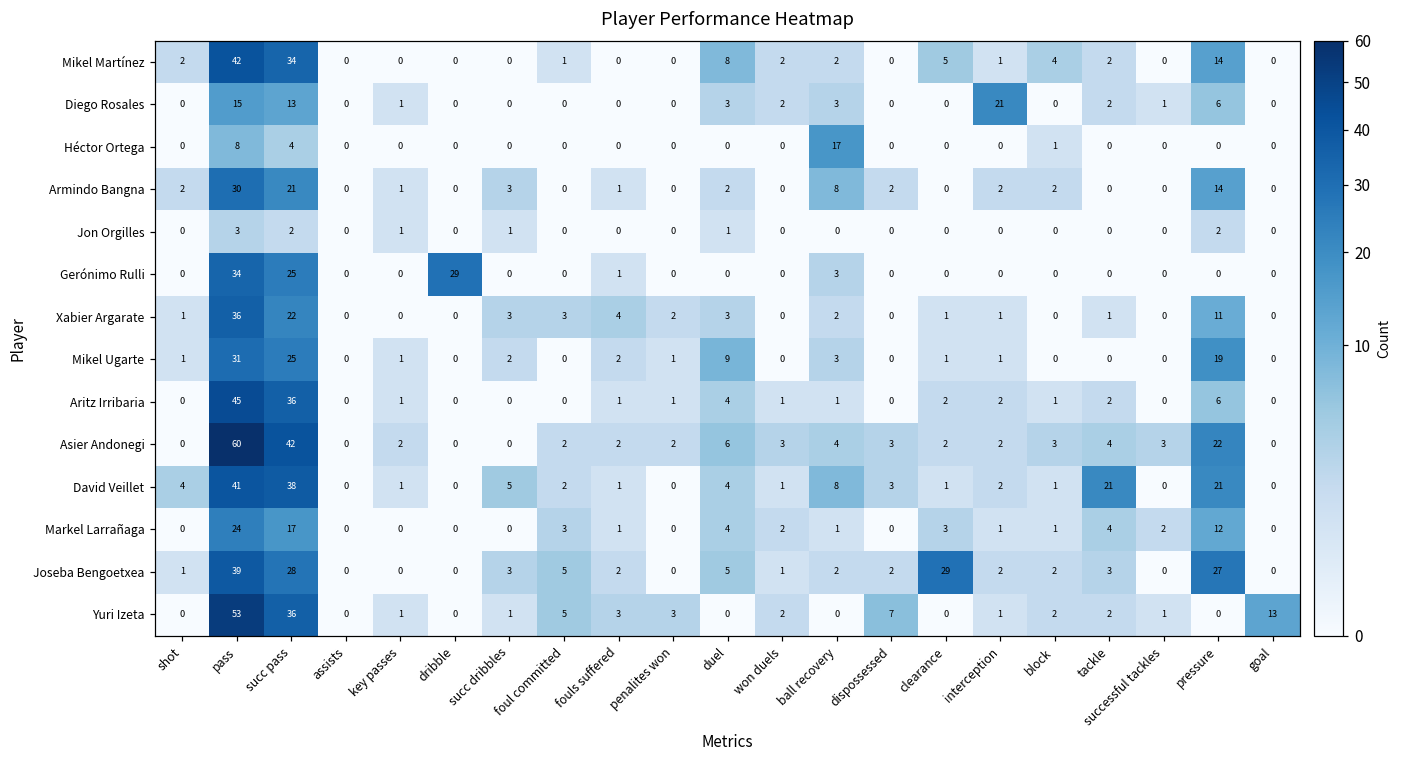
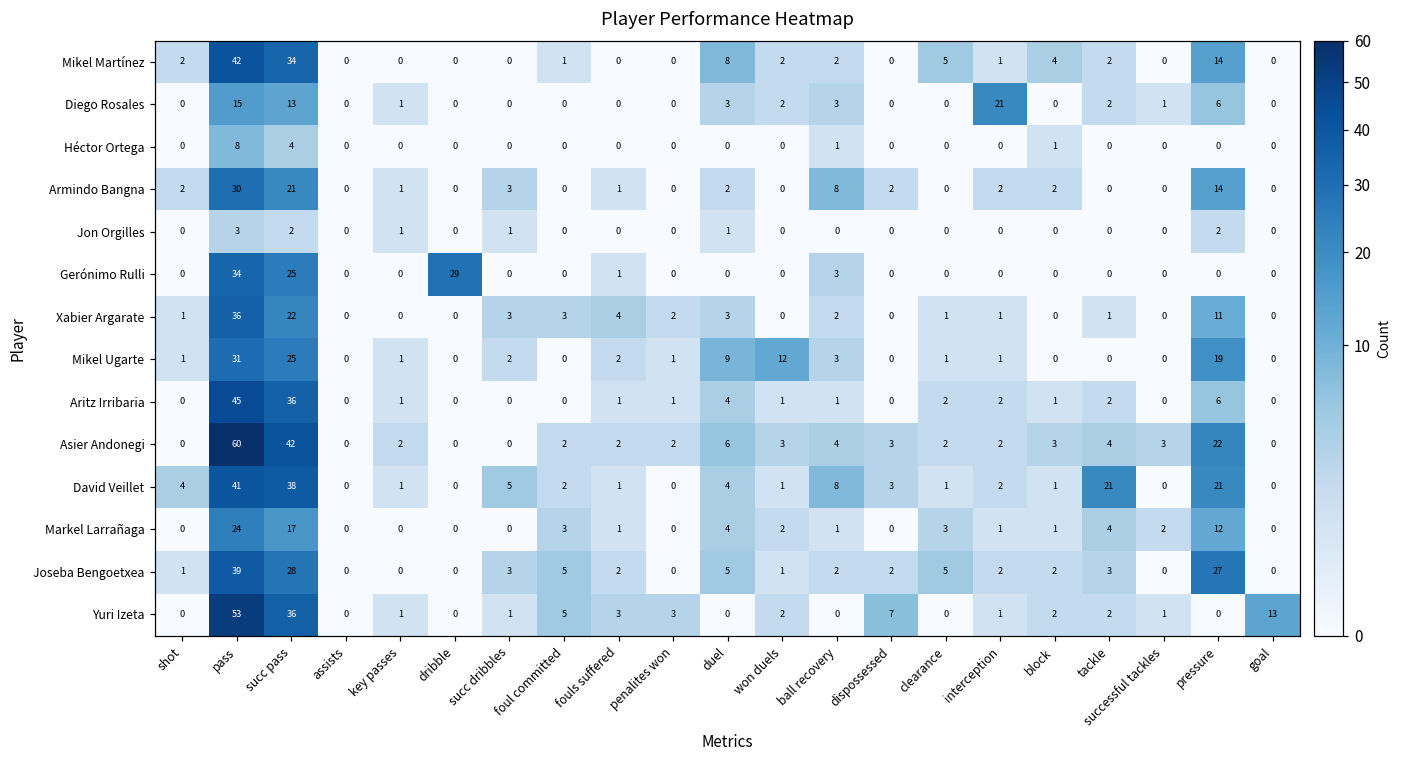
  {
    "Héctor Ortega": {
      "shot": 0,
      "pass": 8,
      "succ pass": 4,
      "assists": 0,
      "key passes": 0,
      "dribble": 0,
      "succ dribbles": 0,
      "foul committed": 0,
      "fouls suffered": 0,
      "penalites won": 0,
      "duel": 0,
      "won duels": 0,
-     "ball recovery": 17,
+     "ball recovery": 1,
      "dispossessed": 0,
      "clearance": 0,
      "interception": 0,
      "block": 1,
      "tackle": 0,
      "successful tackles": 0,
      "pressure": 0,
      "goal": 0
    },
    "Mikel Ugarte": {
      "shot": 1,
      "pass": 31,
      "succ pass": 25,
      "assists": 0,
      "key passes": 1,
      "dribble": 0,
      "succ dribbles": 2,
      "foul committed": 0,
      "fouls suffered": 2,
      "penalites won": 1,
      "duel": 9,
-     "won duels": 0,
+     "won duels": 12,
      "ball recovery": 3,
      "dispossessed": 0,
      "clearance": 1,
      "interception": 1,
      "block": 0,
      "tackle": 0,
      "successful tackles": 0,
      "pressure": 19,
      "goal": 0
    },
    "Joseba Bengoetxea": {
      "shot": 1,
      "pass": 39,
      "succ pass": 28,
      "assists": 0,
      "key passes": 0,
      "dribble": 0,
      "succ dribbles": 3,
      "foul committed": 5,
      "fouls suffered": 2,
      "penalites won": 0,
      "duel": 5,
      "won duels": 1,
      "ball recovery": 2,
      "dispossessed": 2,
-     "clearance": 29,
+     "clearance": 5,
      "interception": 2,
      "block": 2,
      "tackle": 3,
      "successful tackles": 0,
      "pressure": 27,
      "goal": 0
    }
  }
